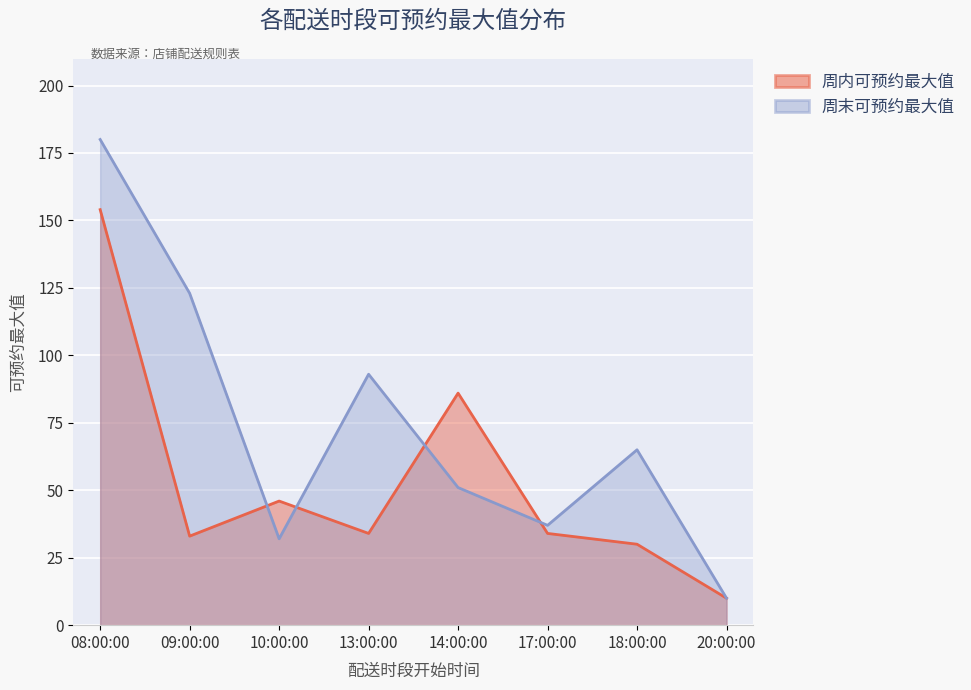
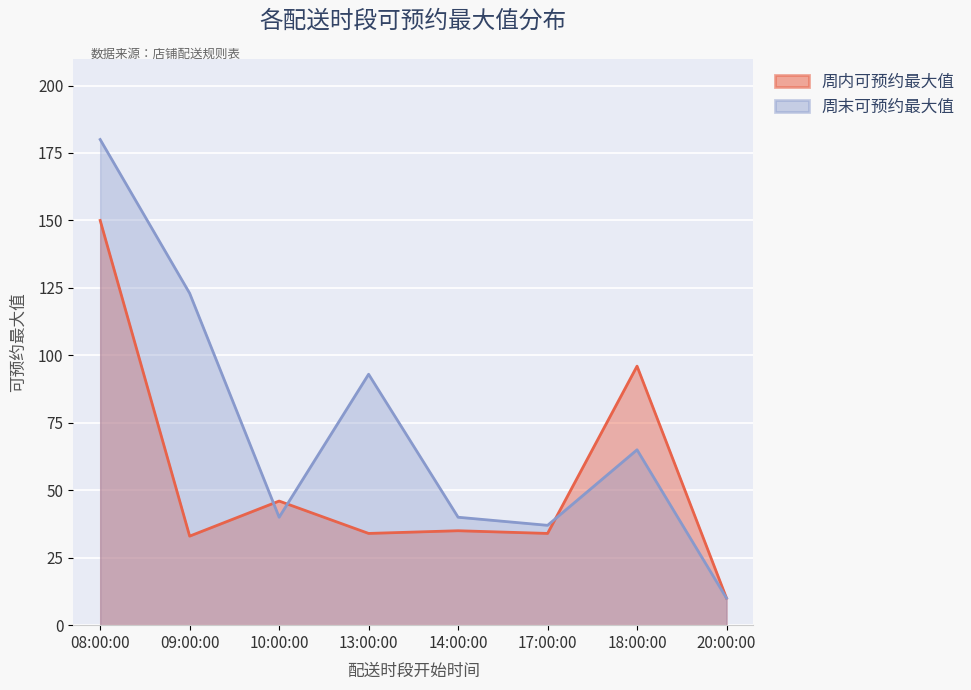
  {
    "周内可预约最大值": {
-     "08:00:00": 154,
+     "08:00:00": 150,
      "09:00:00": 33,
      "10:00:00": 46,
      "13:00:00": 34,
-     "14:00:00": 86,
+     "14:00:00": 35,
      "17:00:00": 34,
-     "18:00:00": 30
+     "18:00:00": 96
    },
    "周末可预约最大值": {
      "08:00:00": 180,
      "09:00:00": 123,
-     "10:00:00": 32,
+     "10:00:00": 40,
      "13:00:00": 93,
-     "14:00:00": 51,
+     "14:00:00": 40,
      "17:00:00": 37,
      "18:00:00": 65
    }
  }
